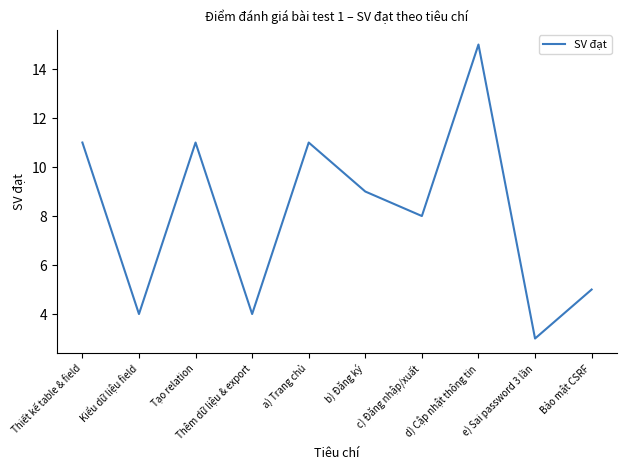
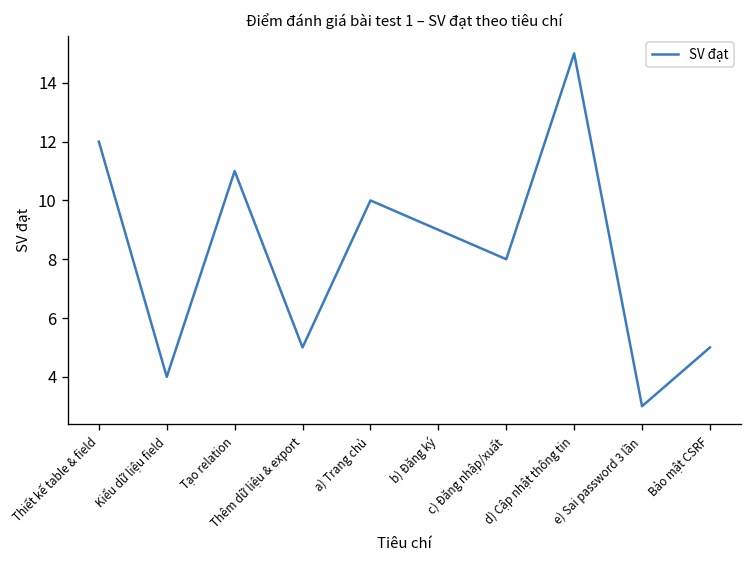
  {
-   "Thiết kế table & field": 11,
+   "Thiết kế table & field": 12,
    "Kiểu dữ liệu field": 4,
    "Tạo relation": 11,
-   "Thêm dữ liệu & export": 4,
-   "a) Trang chủ": 11,
+   "Thêm dữ liệu & export": 5,
+   "a) Trang chủ": 10,
    "b) Đăng ký": 9,
    "c) Đăng nhập/xuất": 8,
    "d) Cập nhật thông tin": 15,
    "e) Sai password 3 lần": 3,
    "Bảo mật CSRF": 5
  }
